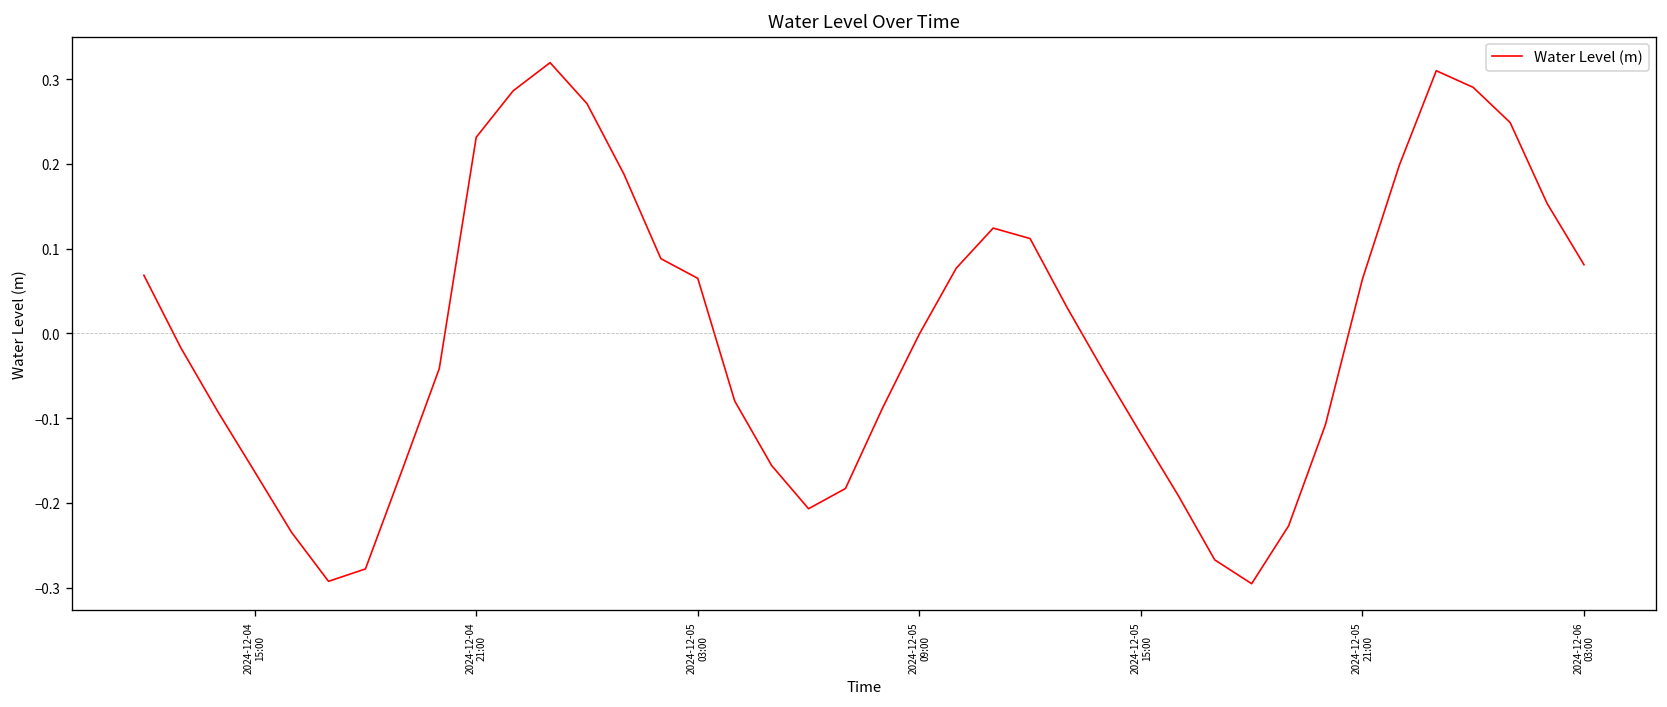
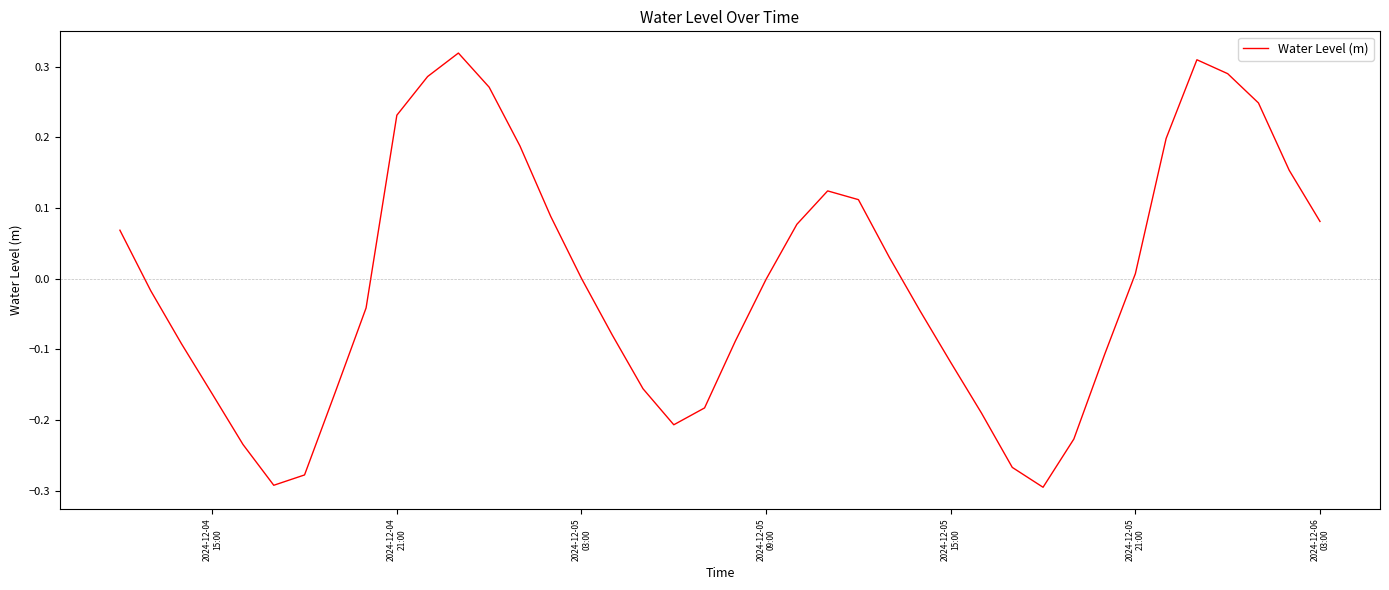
  {
    "2024-12-04 15:00": -0.16,
    "2024-12-04 21:00": 0.23,
-   "2024-12-05 03:00": 0.06,
+   "2024-12-05 03:00": 0.00,
    "2024-12-05 09:00": 0.00,
    "2024-12-05 15:00": -0.12,
-   "2024-12-05 21:00": 0.06,
+   "2024-12-05 21:00": 0.01,
    "2024-12-06 03:00": 0.08
  }
